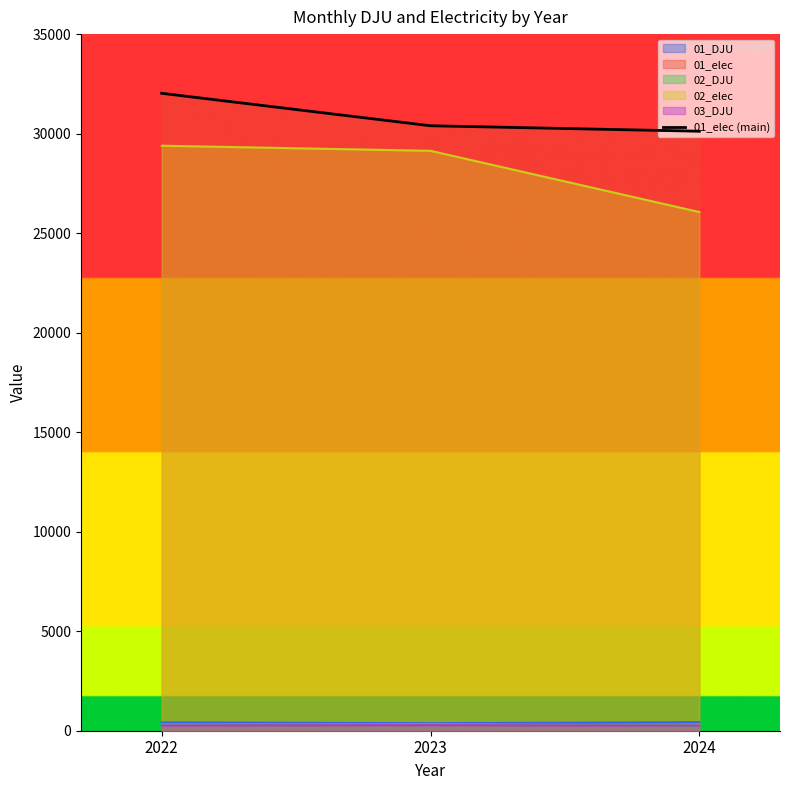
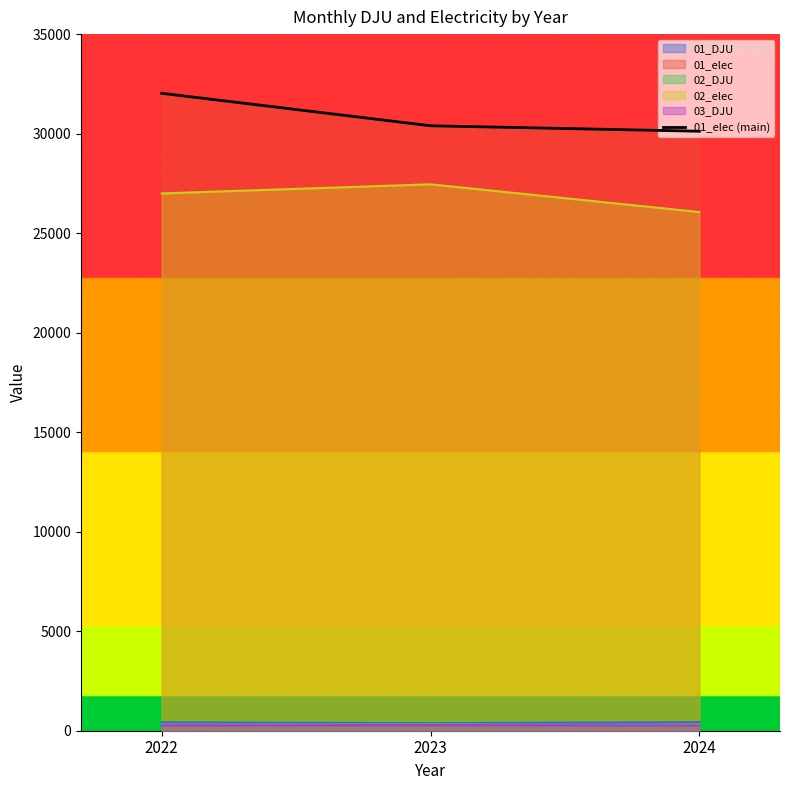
  {
    "01_DJU": {
      "2024": 400
    },
    "01_elec": {
      "2022": 32000,
      "2023": 30400
    },
    "02_elec": {
-     "2022": 29400,
-     "2023": 29100,
+     "2022": 27000,
+     "2023": 27500,
      "2024": 26100
    }
  }
